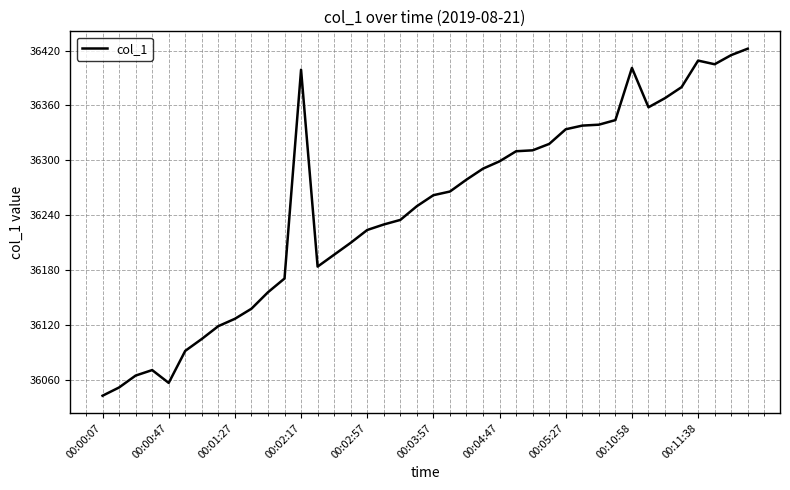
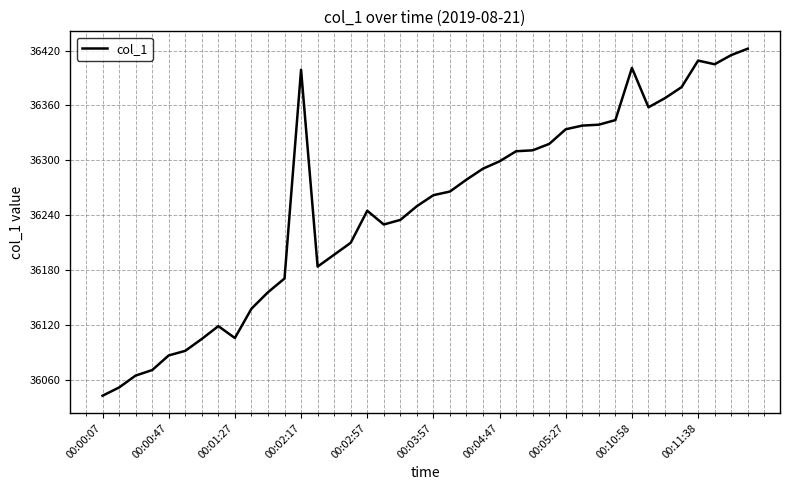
  {
    "00:00:07": 36040,
-   "00:00:47": 36060,
-   "00:01:27": 36130,
+   "00:00:47": 36090,
+   "00:01:27": 36110,
    "00:02:17": 36400,
-   "00:02:57": 36220,
+   "00:02:57": 36250,
    "00:03:57": 36260,
    "00:04:47": 36300,
    "00:05:27": 36330,
    "00:10:58": 36400,
    "00:11:38": 36410
  }
